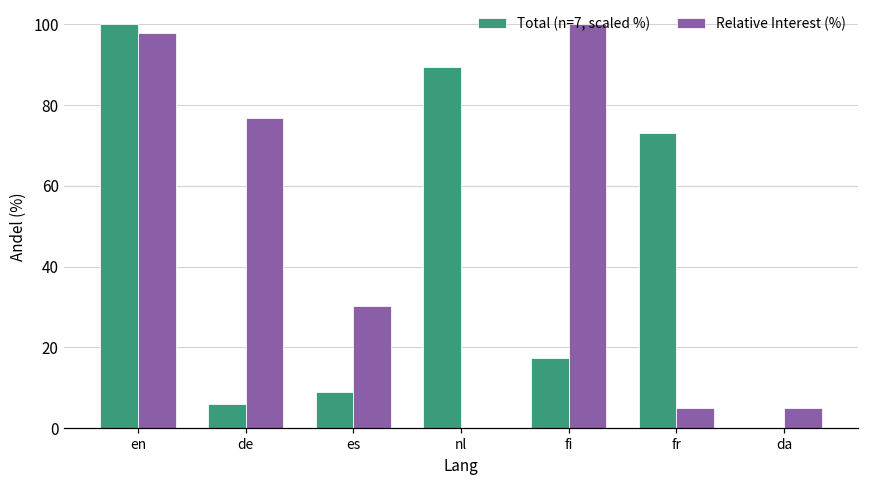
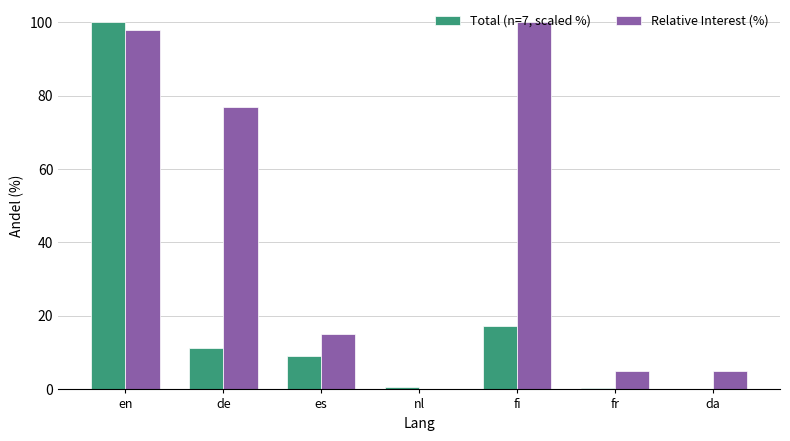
  {
    "Total (n=7, scaled %)": {
      "en": 100,
-     "de": 6,
+     "de": 11,
      "es": 9,
-     "nl": 89,
+     "nl": 1,
      "fi": 17,
-     "fr": 73
+     "fr": 0
    },
    "Relative Interest (%)": {
      "en": 98,
      "de": 77,
-     "es": 30,
+     "es": 15,
      "nl": 0,
      "fi": 100,
      "fr": 5,
      "da": 5
    }
  }
